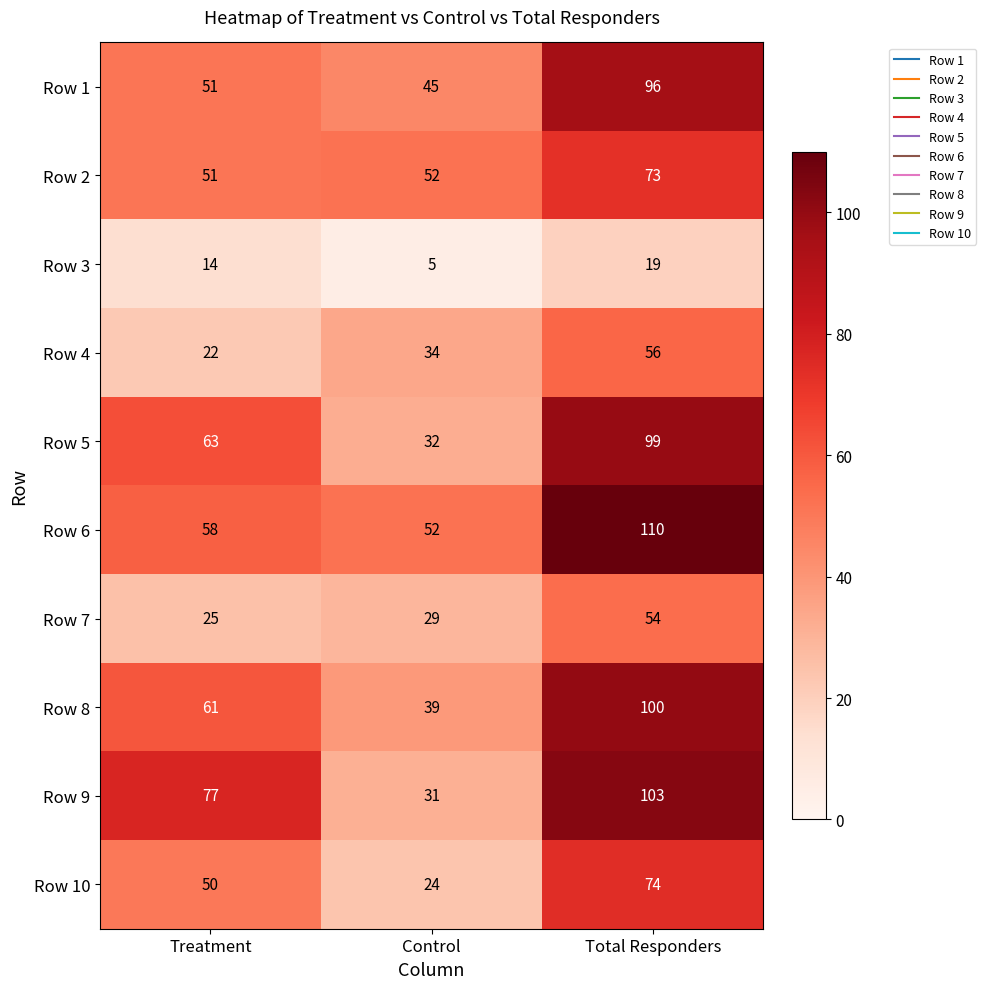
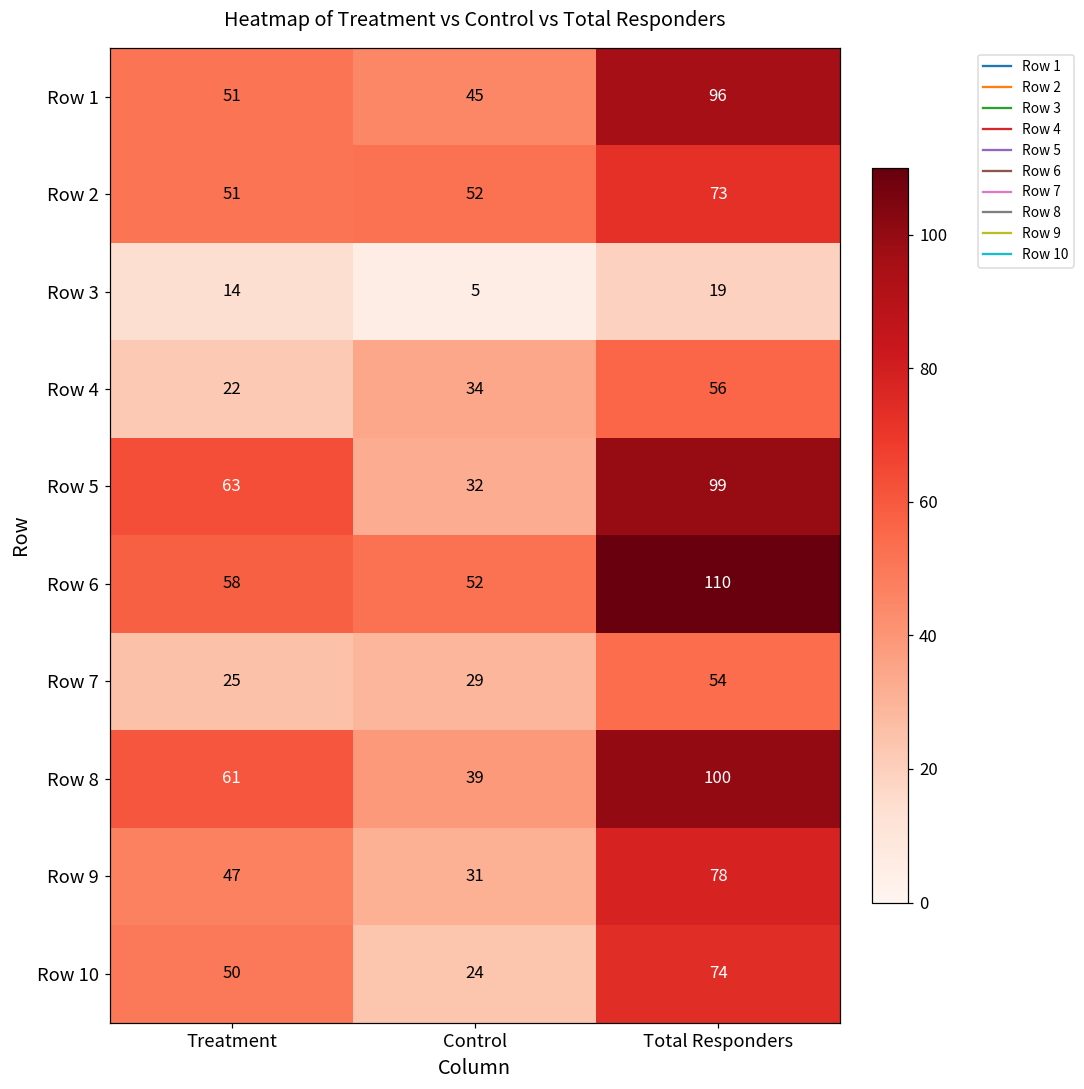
  {
    "Row 1": {
      "Treatment": 51,
      "Control": 45,
      "Total Responders": 96
    },
    "Row 2": {
      "Treatment": 51,
      "Control": 52,
      "Total Responders": 73
    },
    "Row 3": {
      "Treatment": 14,
      "Control": 5,
      "Total Responders": 19
    },
    "Row 4": {
      "Treatment": 22,
      "Control": 34,
      "Total Responders": 56
    },
    "Row 5": {
      "Treatment": 63,
      "Control": 32,
      "Total Responders": 99
    },
    "Row 6": {
      "Treatment": 58,
      "Control": 52,
      "Total Responders": 110
    },
    "Row 7": {
      "Treatment": 25,
      "Control": 29,
      "Total Responders": 54
    },
    "Row 8": {
      "Treatment": 61,
      "Control": 39,
      "Total Responders": 100
    },
    "Row 9": {
-     "Treatment": 77,
+     "Treatment": 47,
      "Control": 31,
-     "Total Responders": 103
+     "Total Responders": 78
    },
    "Row 10": {
      "Treatment": 50,
      "Control": 24,
      "Total Responders": 74
    }
  }
